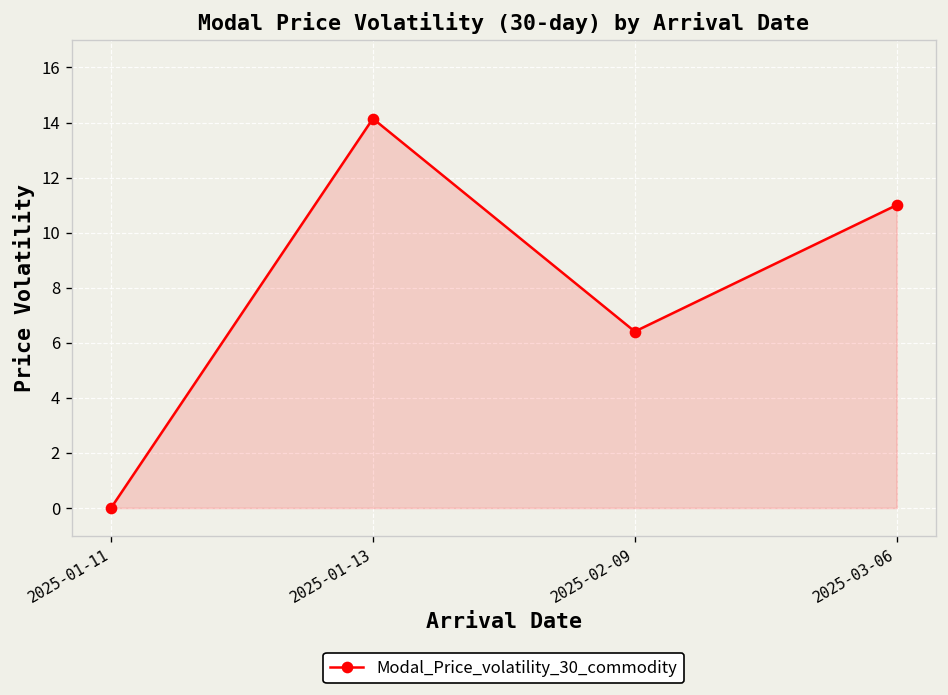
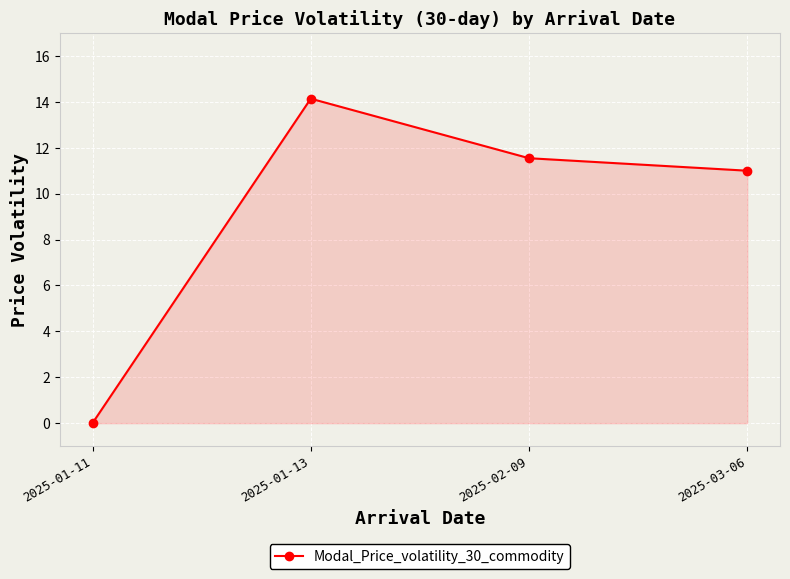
  {
    "2025-01-11": 0.0,
    "2025-01-13": 14.1,
-   "2025-02-09": 6.4,
+   "2025-02-09": 11.5,
    "2025-03-06": 11.0
  }
